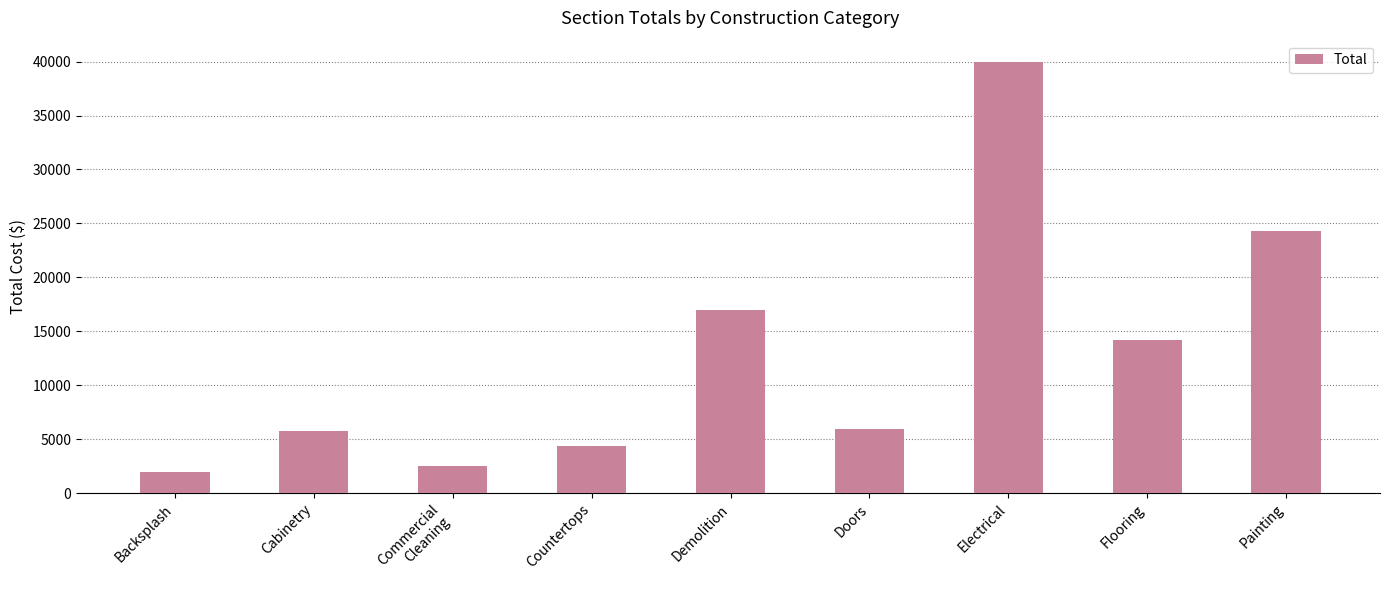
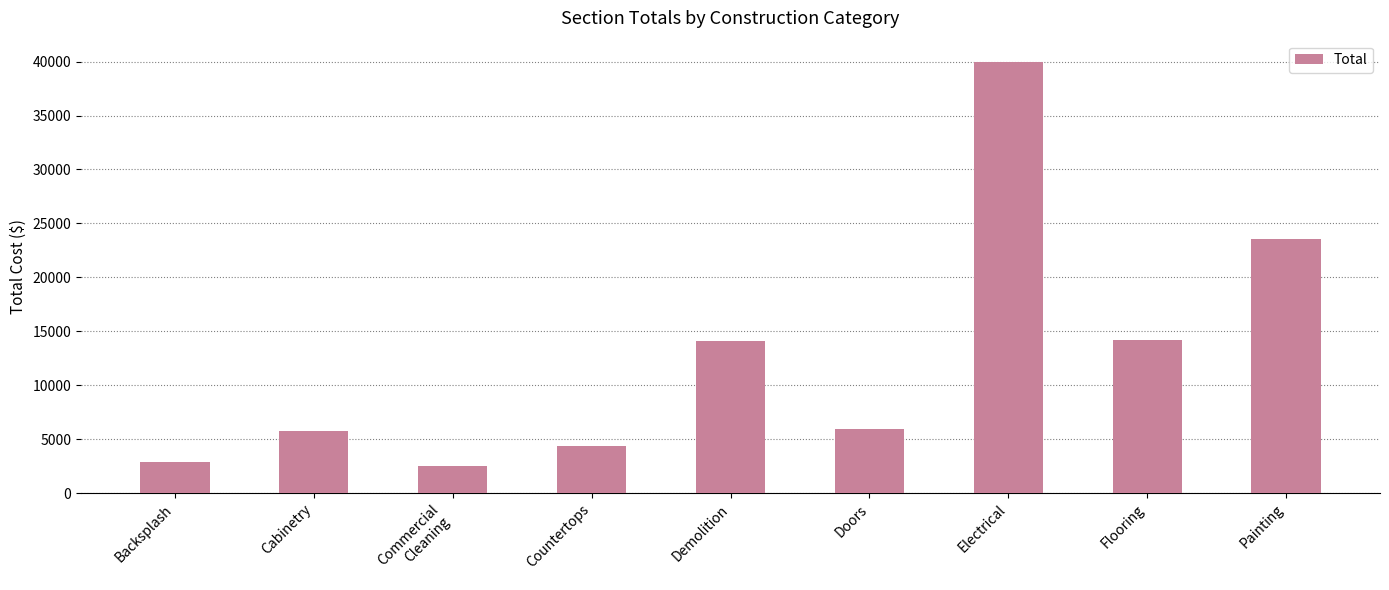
  {
-   "Backsplash": 2000,
+   "Backsplash": 2900,
    "Cabinetry": 5800,
    "Commercial Cleaning": 2500,
    "Countertops": 4300,
-   "Demolition": 17000,
+   "Demolition": 14100,
    "Doors": 6000,
    "Electrical": 39900,
    "Flooring": 14200,
-   "Painting": 24300
+   "Painting": 23500
  }
